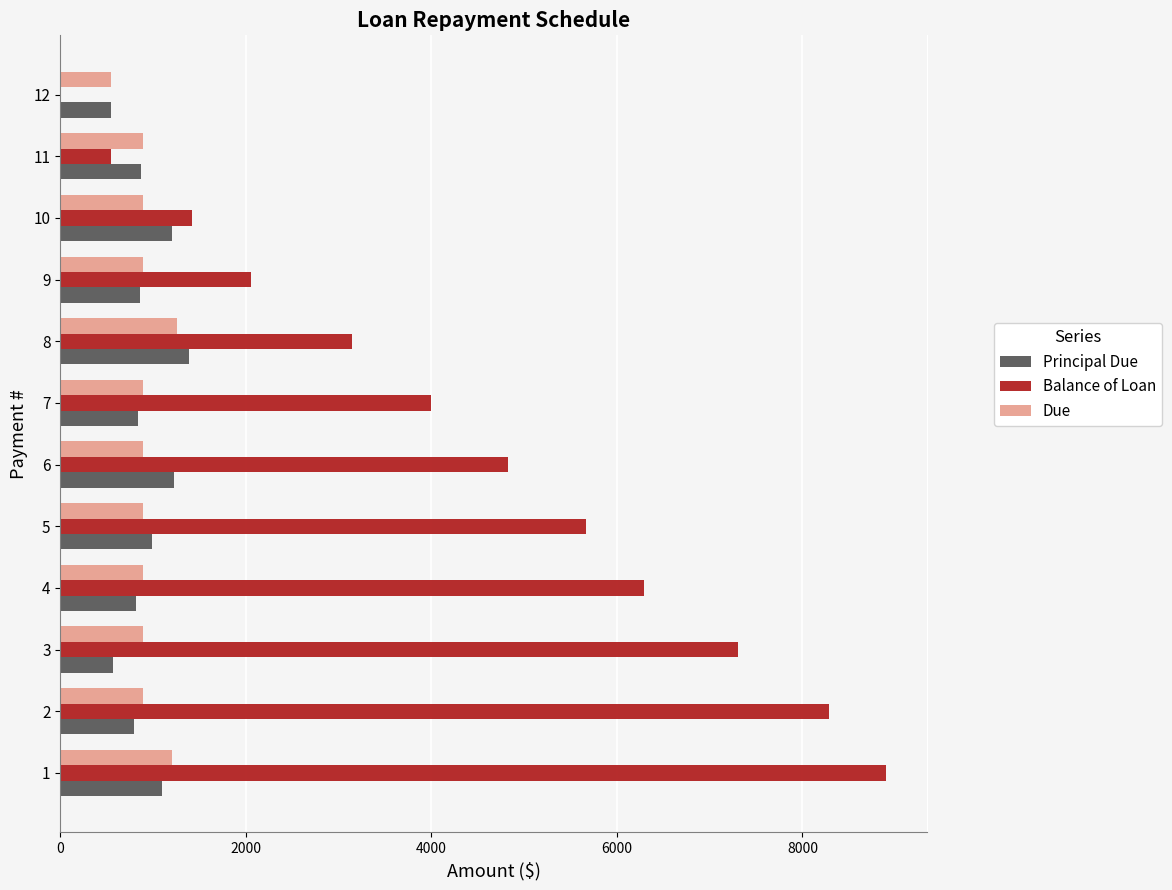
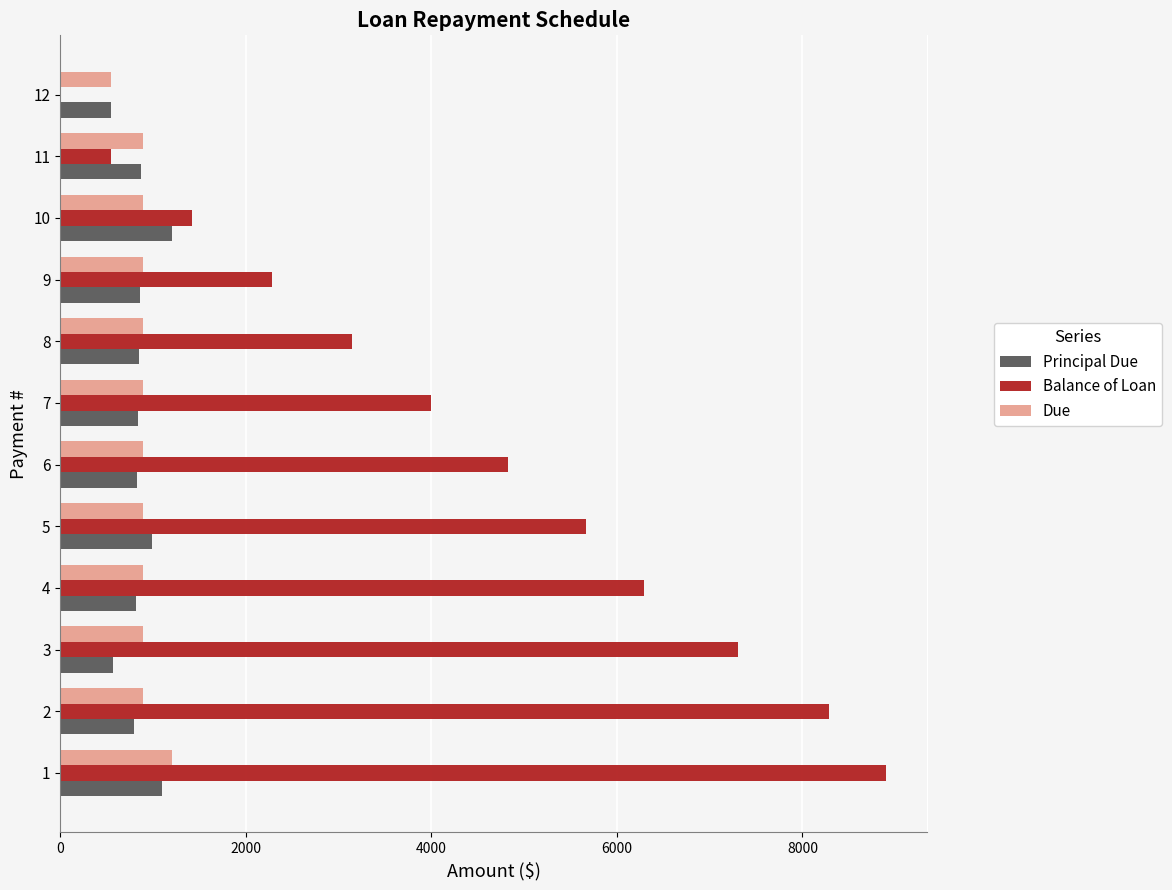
  {
    "Principal Due": {
      "12": 500,
      "11": 900,
      "10": 1200,
      "9": 900,
-     "8": 1400,
+     "8": 800,
      "7": 800,
-     "6": 1200,
+     "6": 800,
      "5": 1000,
      "4": 800,
      "3": 600,
      "2": 800,
      "1": 1100
    },
    "Balance of Loan": {
      "12": 0,
      "11": 500,
      "10": 1400,
-     "9": 2100,
+     "9": 2300,
      "8": 3100,
      "7": 4000,
      "6": 4800,
      "5": 5700,
      "4": 6300,
      "3": 7300,
      "2": 8300,
      "1": 8900
    },
    "Due": {
      "12": 600,
      "11": 900,
      "10": 900,
      "9": 900,
-     "8": 1300,
+     "8": 900,
      "7": 900,
      "6": 900,
      "5": 900,
      "4": 900,
      "3": 900,
      "2": 900,
      "1": 1200
    }
  }
